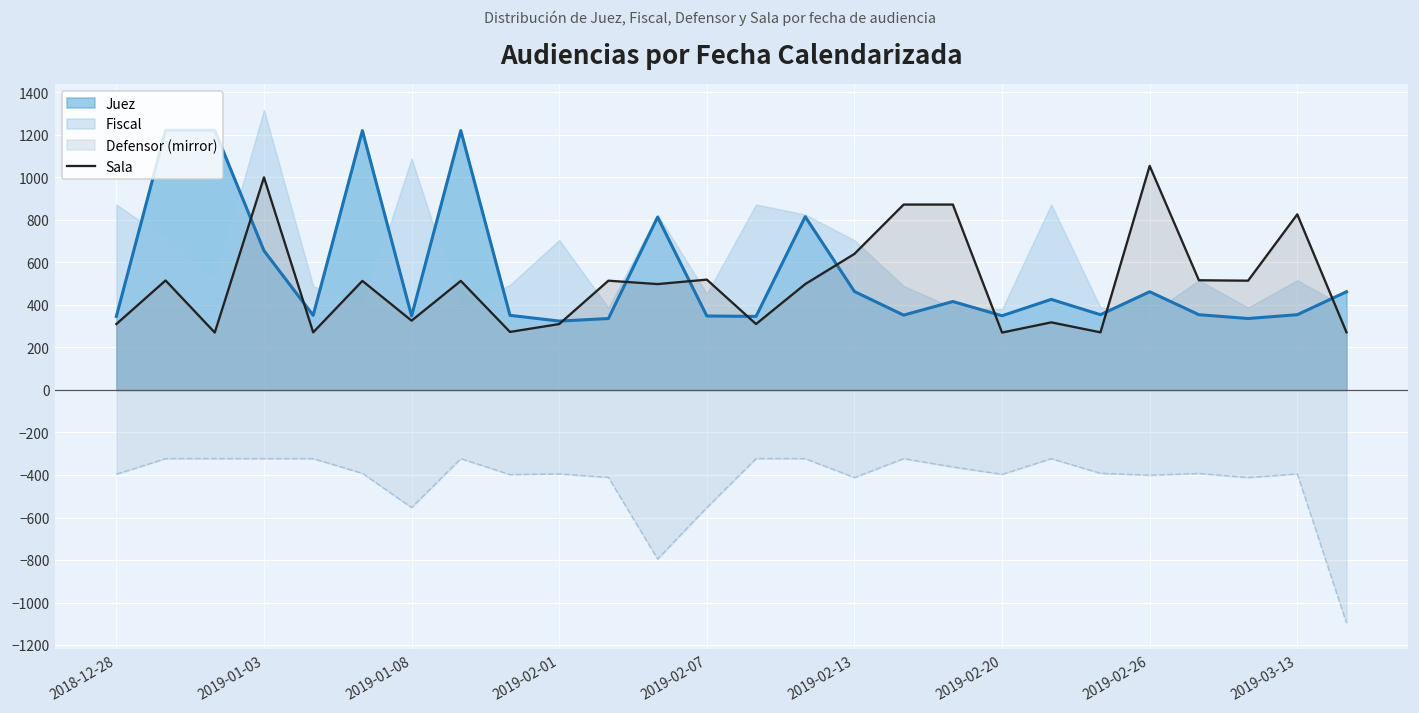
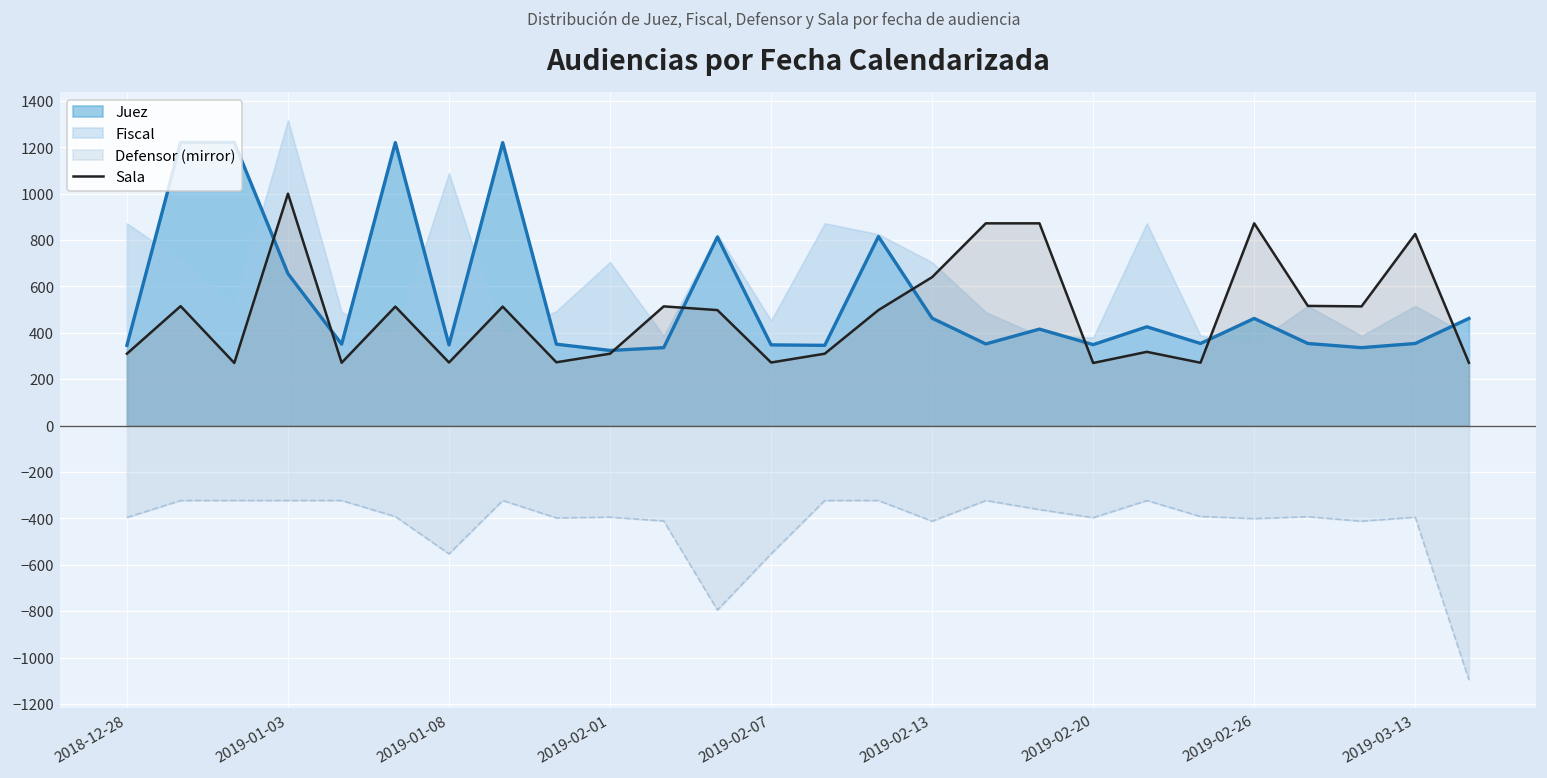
  {
    "Sala": {
      "2018-12-28": 310,
      "2019-01-03": 1000,
-     "2019-01-08": 330,
+     "2019-01-08": 270,
      "2019-02-01": 310,
-     "2019-02-07": 520,
+     "2019-02-07": 270,
      "2019-02-13": 640,
      "2019-02-20": 270,
-     "2019-02-26": 1050,
+     "2019-02-26": 870,
      "2019-03-13": 830
    }
  }
